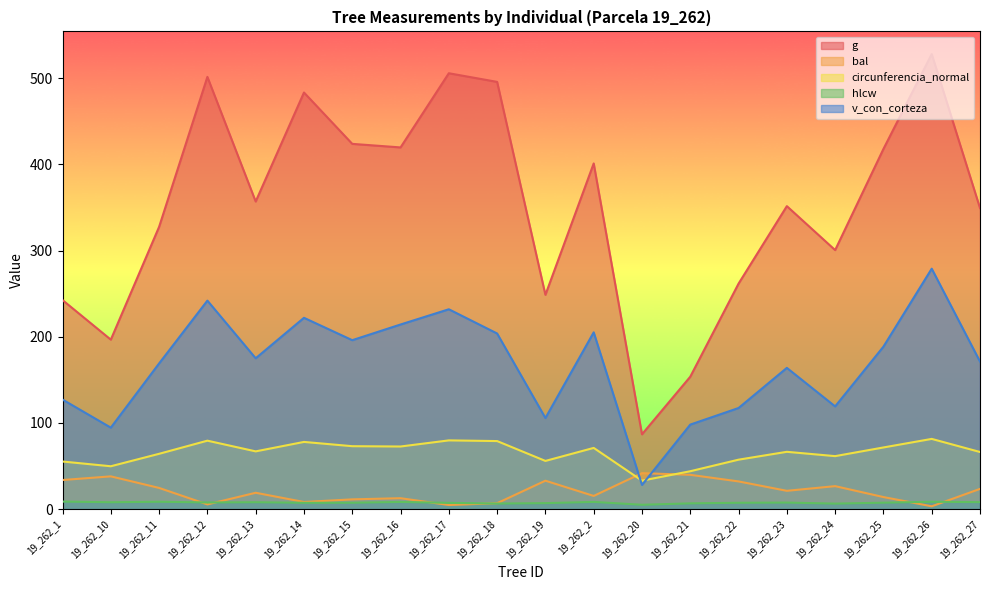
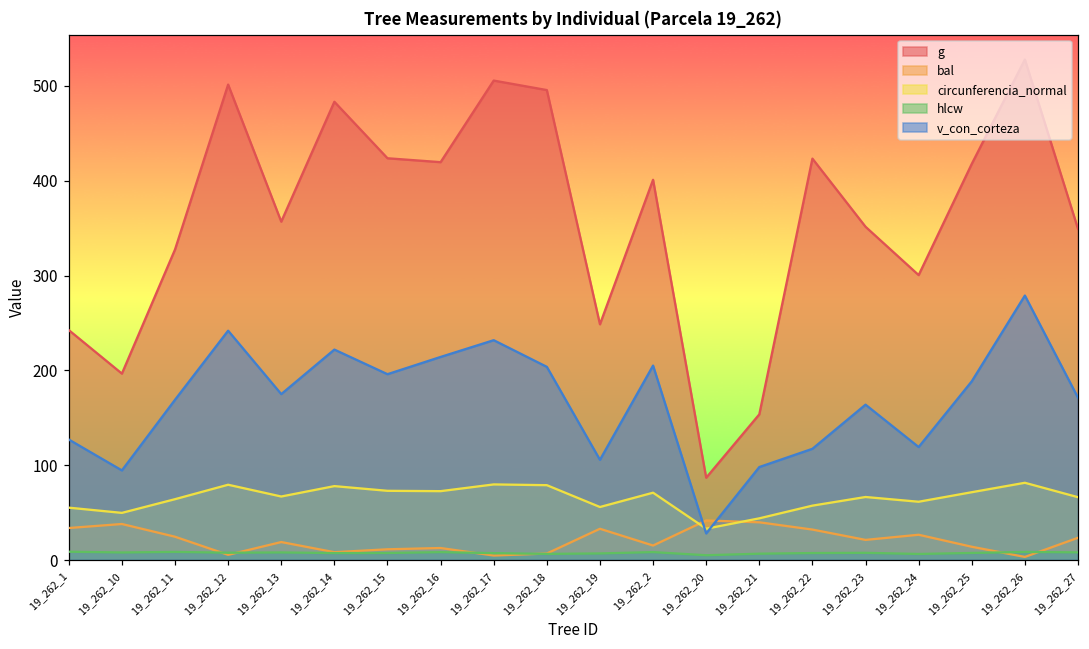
  {
    "g": {
      "19_262_1": 240,
      "19_262_10": 200,
      "19_262_11": 330,
      "19_262_12": 500,
      "19_262_13": 360,
      "19_262_14": 480,
      "19_262_15": 420,
      "19_262_16": 420,
      "19_262_17": 510,
      "19_262_18": 500,
      "19_262_19": 250,
      "19_262_2": 400,
      "19_262_20": 90,
      "19_262_21": 150,
-     "19_262_22": 260,
+     "19_262_22": 420,
      "19_262_23": 350,
      "19_262_24": 300,
      "19_262_25": 420,
      "19_262_27": 350
    },
    "hlcw": {
      "19_262_1": 10,
      "19_262_10": 10,
      "19_262_11": 10,
      "19_262_13": 10,
      "19_262_15": 10,
      "19_262_16": 10,
      "19_262_19": 10,
      "19_262_2": 10,
      "19_262_20": 10,
      "19_262_21": 10,
      "19_262_22": 10,
      "19_262_23": 10,
      "19_262_24": 10,
      "19_262_25": 10,
      "19_262_26": 10,
      "19_262_27": 10
    },
    "v_con_corteza": {
      "19_262_1": 130,
      "19_262_10": 90,
      "19_262_11": 170,
      "19_262_12": 240,
      "19_262_13": 170,
      "19_262_14": 220,
      "19_262_15": 200,
      "19_262_16": 210,
      "19_262_17": 230,
      "19_262_18": 200,
      "19_262_19": 110,
      "19_262_2": 210,
      "19_262_20": 30,
      "19_262_21": 100,
      "19_262_22": 120,
      "19_262_23": 160,
      "19_262_24": 120,
      "19_262_25": 190,
      "19_262_26": 280,
      "19_262_27": 170
    }
  }
